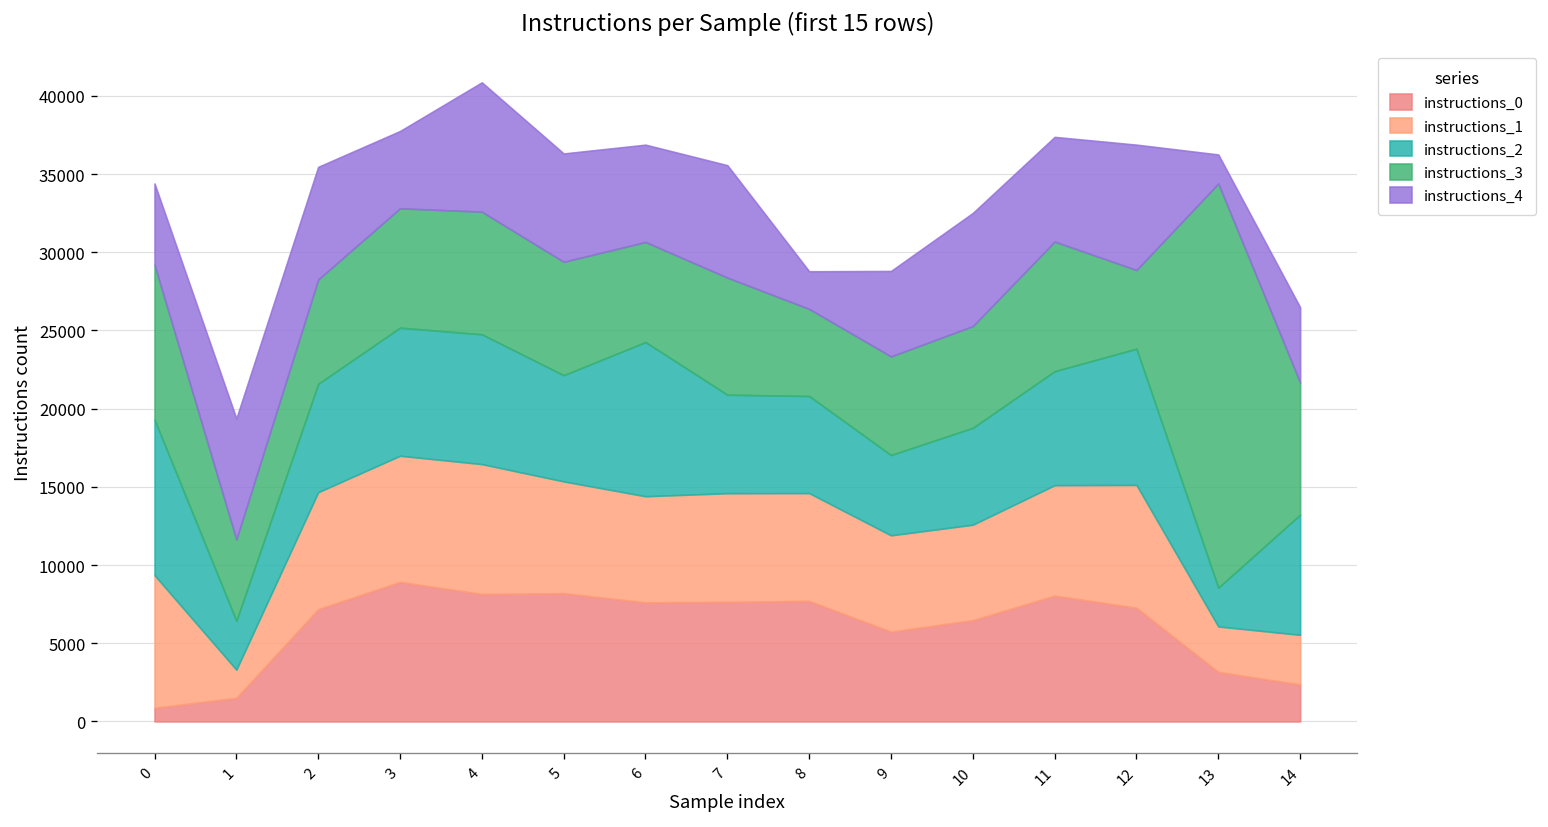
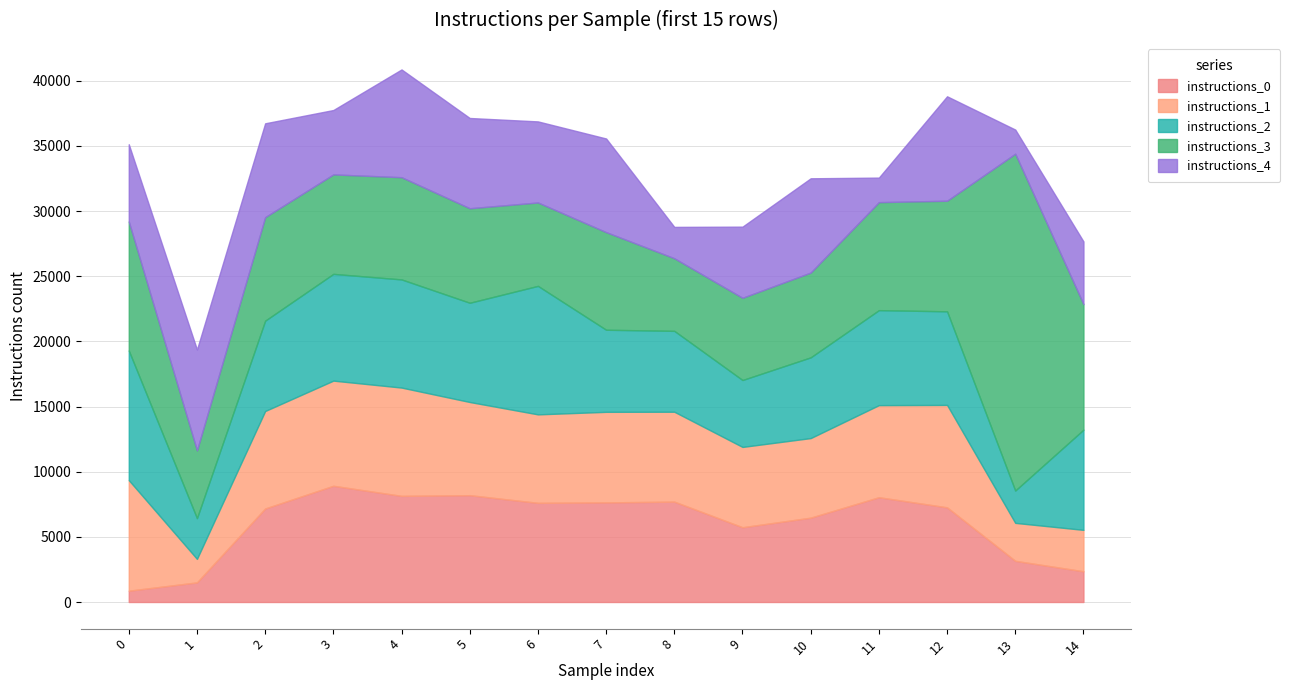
  {
    "instructions_2": {
      "0": 9900,
      "1": 3100,
      "2": 6900,
      "3": 8200,
      "4": 8300,
-     "5": 6800,
+     "5": 7600,
      "6": 9900,
      "7": 6300,
      "8": 6200,
      "9": 5100,
      "10": 6200,
      "11": 7300,
-     "12": 8700,
+     "12": 7200,
      "13": 2500,
      "14": 7700
    },
    "instructions_3": {
      "0": 9900,
      "1": 5200,
-     "2": 6700,
+     "2": 7900,
      "3": 7600,
      "4": 7800,
      "5": 7300,
      "6": 6400,
      "7": 7500,
      "8": 5600,
      "9": 6300,
      "10": 6500,
      "11": 8300,
-     "12": 5000,
+     "12": 8500,
      "13": 25800,
-     "14": 8400
+     "14": 9600
    },
    "instructions_4": {
-     "0": 5200,
+     "0": 5900,
      "1": 7700,
      "2": 7200,
      "3": 4900,
      "4": 8300,
      "5": 6900,
      "6": 6200,
      "7": 7200,
      "8": 2400,
      "9": 5500,
      "10": 7200,
-     "11": 6700,
+     "11": 1900,
      "12": 8000,
      "13": 1900,
      "14": 4800
    }
  }
